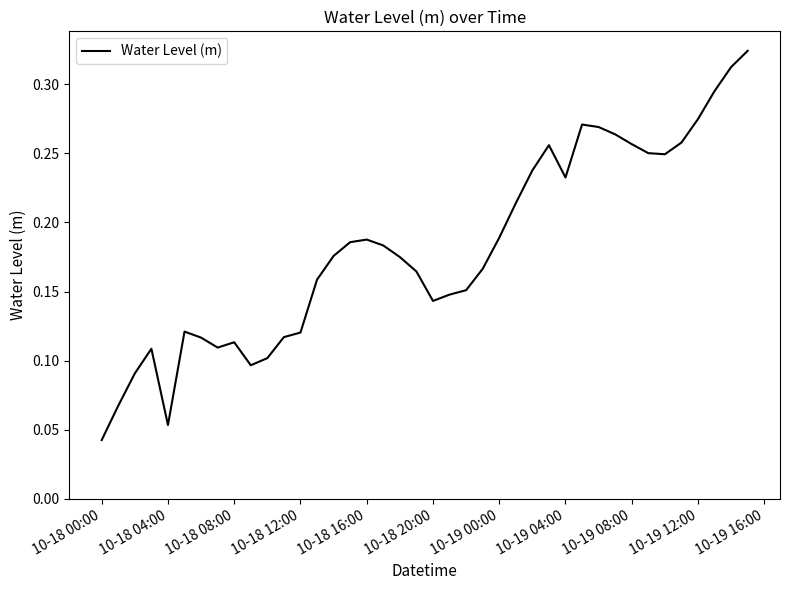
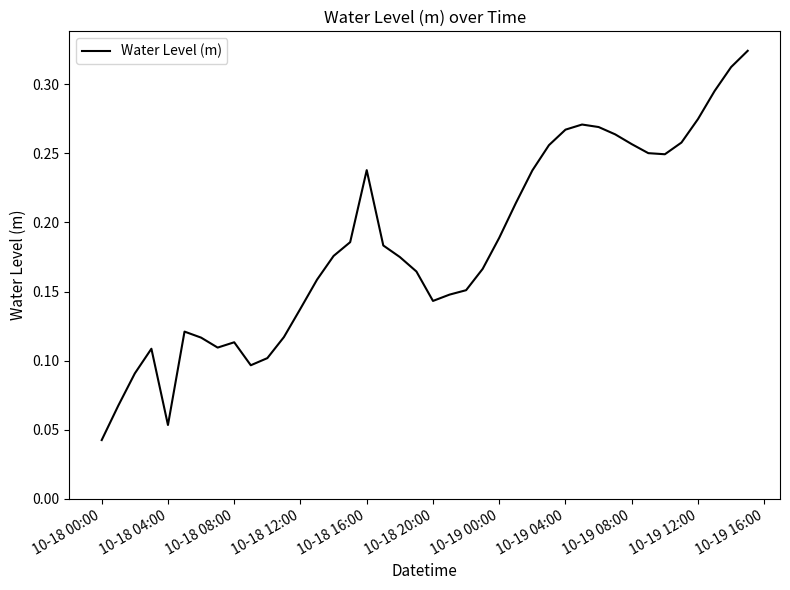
  {
    "10-18 00:00": 0.042,
    "10-18 04:00": 0.053,
    "10-18 08:00": 0.113,
-   "10-18 12:00": 0.120,
-   "10-18 16:00": 0.188,
+   "10-18 12:00": 0.138,
+   "10-18 16:00": 0.238,
    "10-18 20:00": 0.143,
    "10-19 00:00": 0.189,
-   "10-19 04:00": 0.233,
+   "10-19 04:00": 0.267,
    "10-19 08:00": 0.257,
    "10-19 12:00": 0.275
  }
